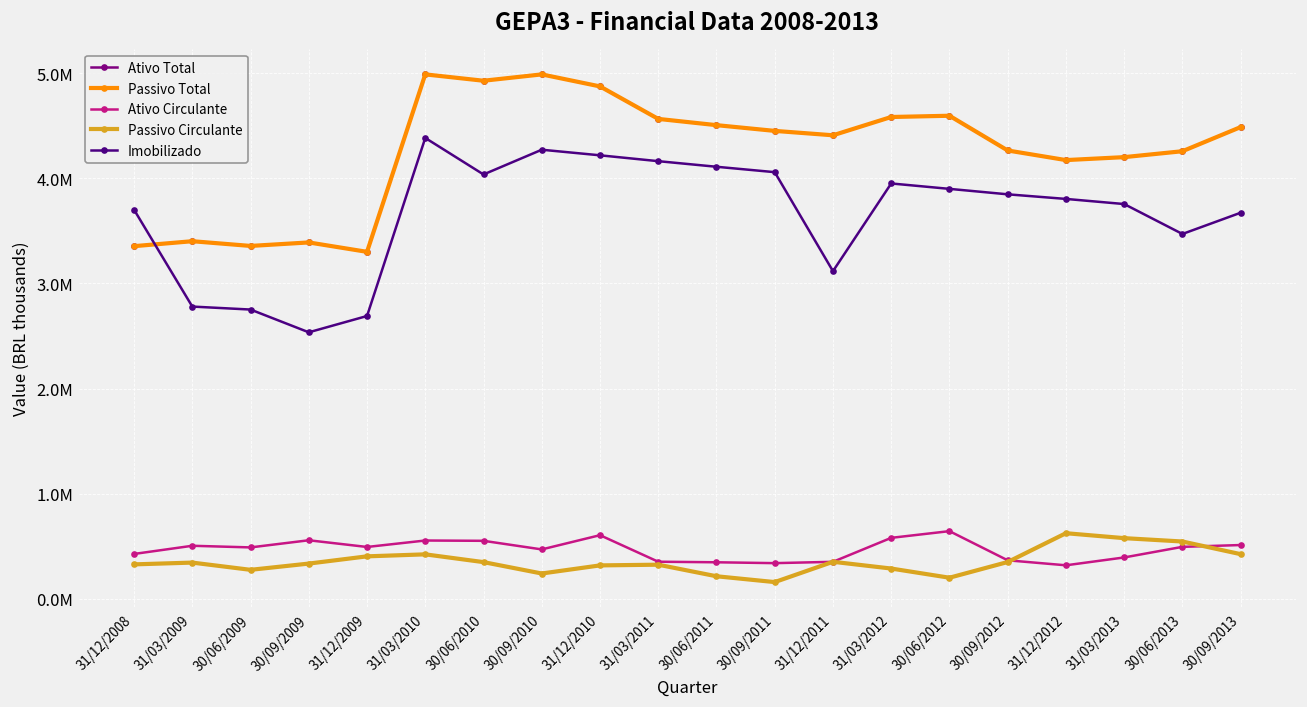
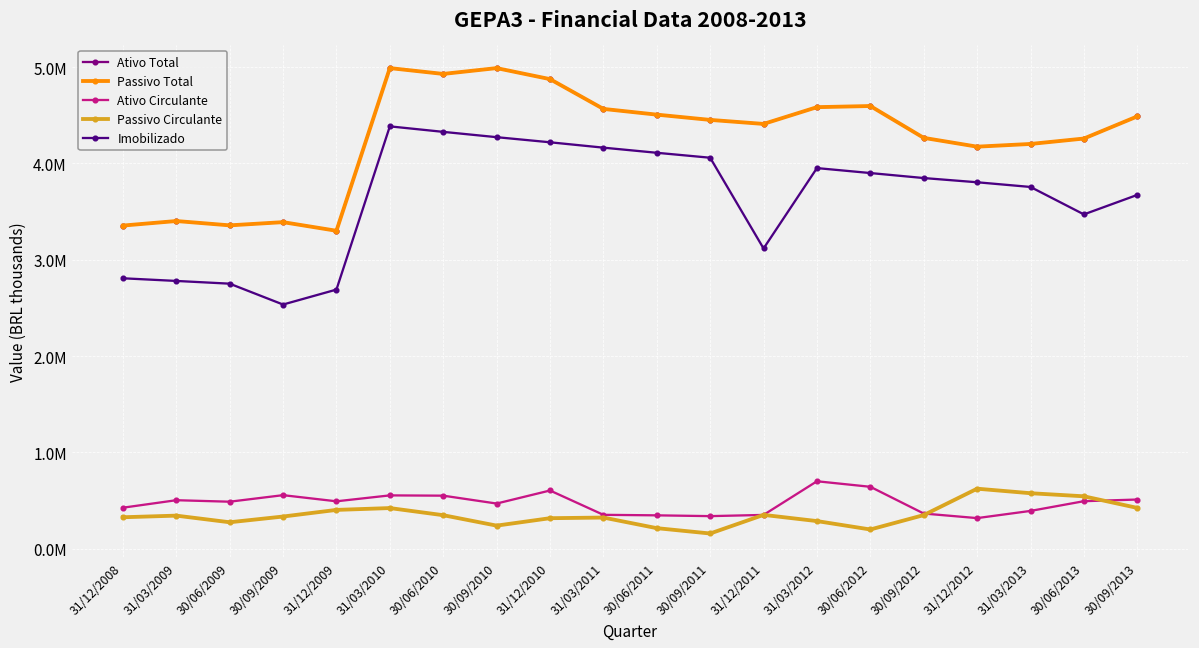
  {
    "Ativo Circulante": {
      "31/12/2008": 400000,
      "31/03/2009": 500000,
      "30/06/2009": 500000,
      "30/09/2009": 600000,
      "31/12/2009": 500000,
      "31/03/2010": 600000,
      "30/06/2010": 600000,
      "30/09/2010": 500000,
      "31/12/2010": 600000,
      "30/06/2011": 300000,
      "30/09/2011": 300000,
-     "31/03/2012": 600000,
+     "31/03/2012": 700000,
      "30/06/2012": 600000,
      "31/12/2012": 300000,
      "31/03/2013": 400000,
      "30/06/2013": 500000,
      "30/09/2013": 500000
    },
    "Imobilizado": {
-     "31/12/2008": 3700000,
+     "31/12/2008": 2800000,
      "31/03/2009": 2800000,
      "30/06/2009": 2800000,
      "30/09/2009": 2500000,
      "31/12/2009": 2700000,
      "31/03/2010": 4400000,
-     "30/06/2010": 4000000,
+     "30/06/2010": 4300000,
      "30/09/2010": 4300000,
      "31/12/2010": 4200000,
      "31/03/2011": 4200000,
      "30/06/2011": 4100000,
      "30/09/2011": 4100000,
      "31/12/2011": 3100000,
      "31/03/2012": 4000000,
      "30/06/2012": 3900000,
      "30/09/2012": 3800000,
      "31/12/2012": 3800000,
      "31/03/2013": 3800000,
      "30/06/2013": 3500000,
      "30/09/2013": 3700000
    }
  }
